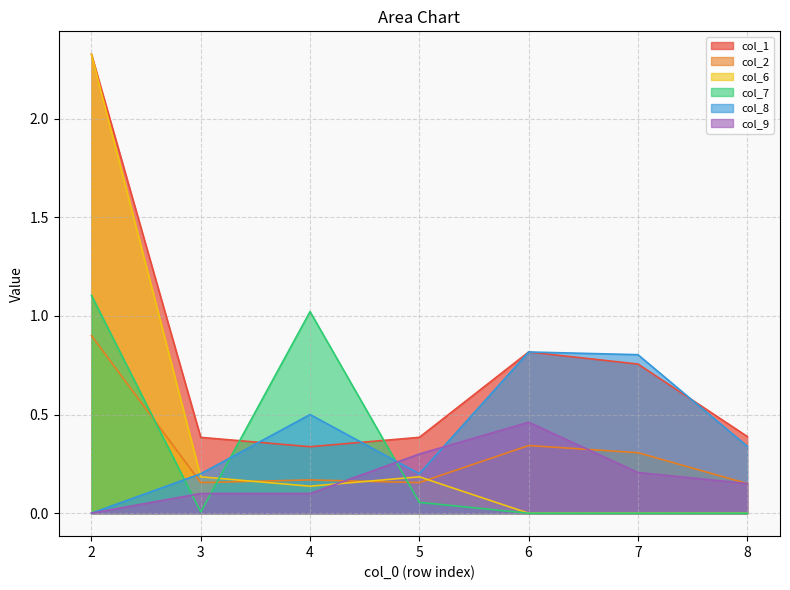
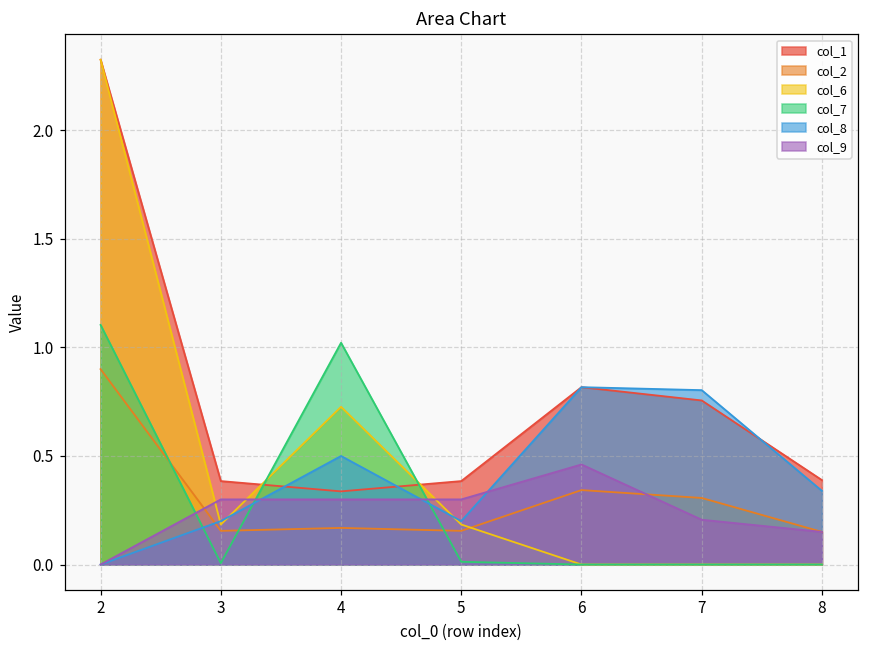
  {
    "col_6": {
      "3": 0.18,
-     "4": 0.14,
+     "4": 0.73,
      "5": 0.18
    },
    "col_7": {
      "2": 1.10,
      "3": 0.01,
      "4": 1.02,
-     "5": 0.06
+     "5": 0.01
    },
    "col_8": {
      "3": 0.20,
      "4": 0.50,
      "5": 0.20,
      "7": 0.80,
      "8": 0.34
    },
    "col_9": {
-     "3": 0.1,
-     "4": 0.1,
+     "3": 0.3,
+     "4": 0.3,
      "5": 0.3,
      "6": 0.46,
      "7": 0.2
    }
  }
